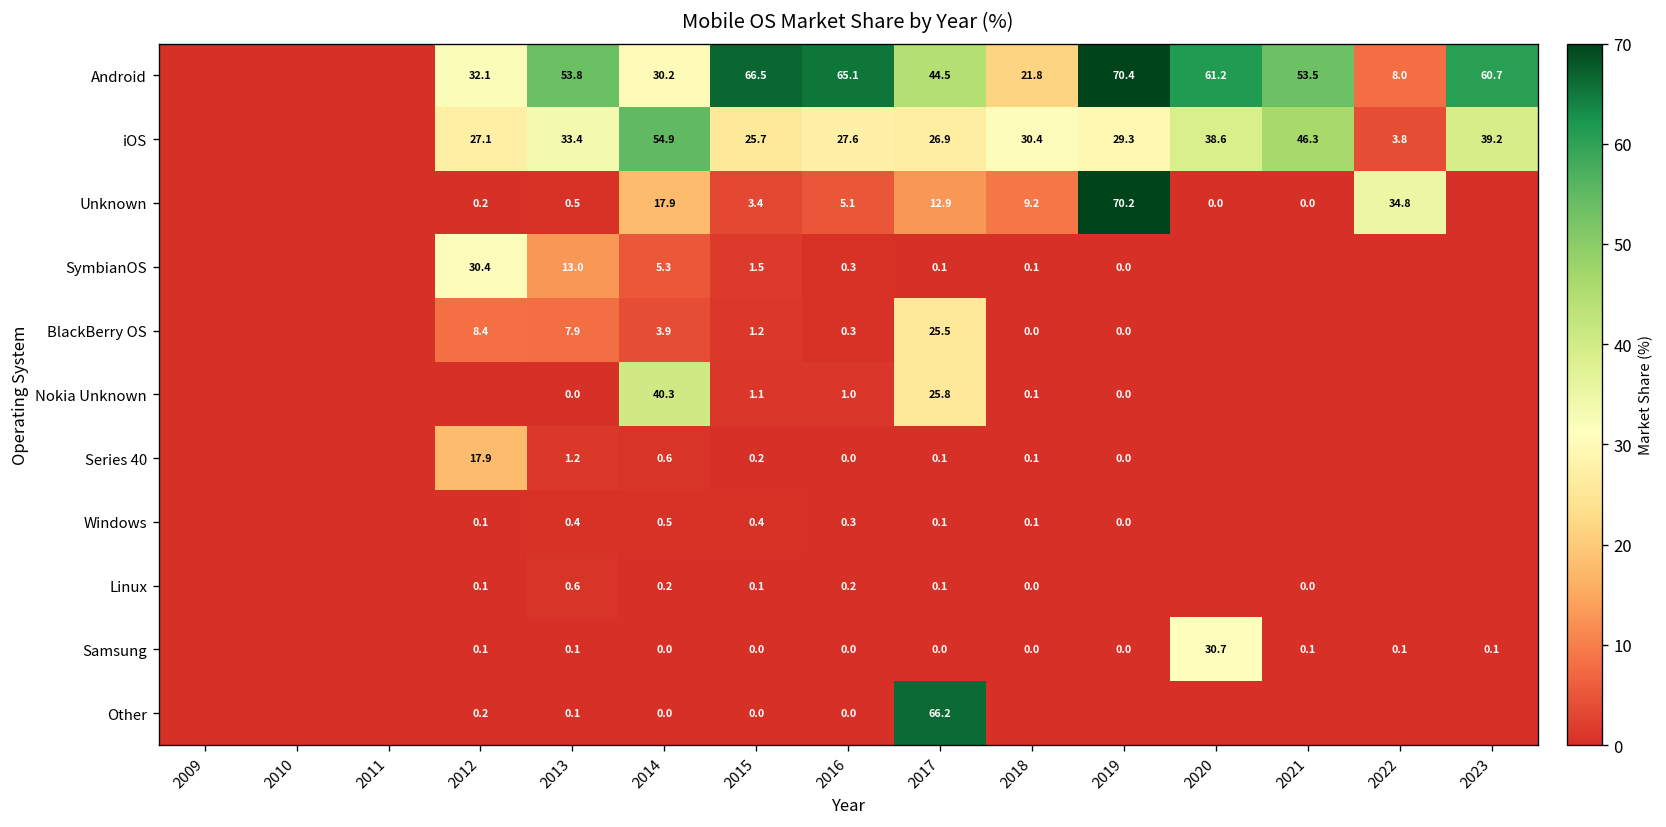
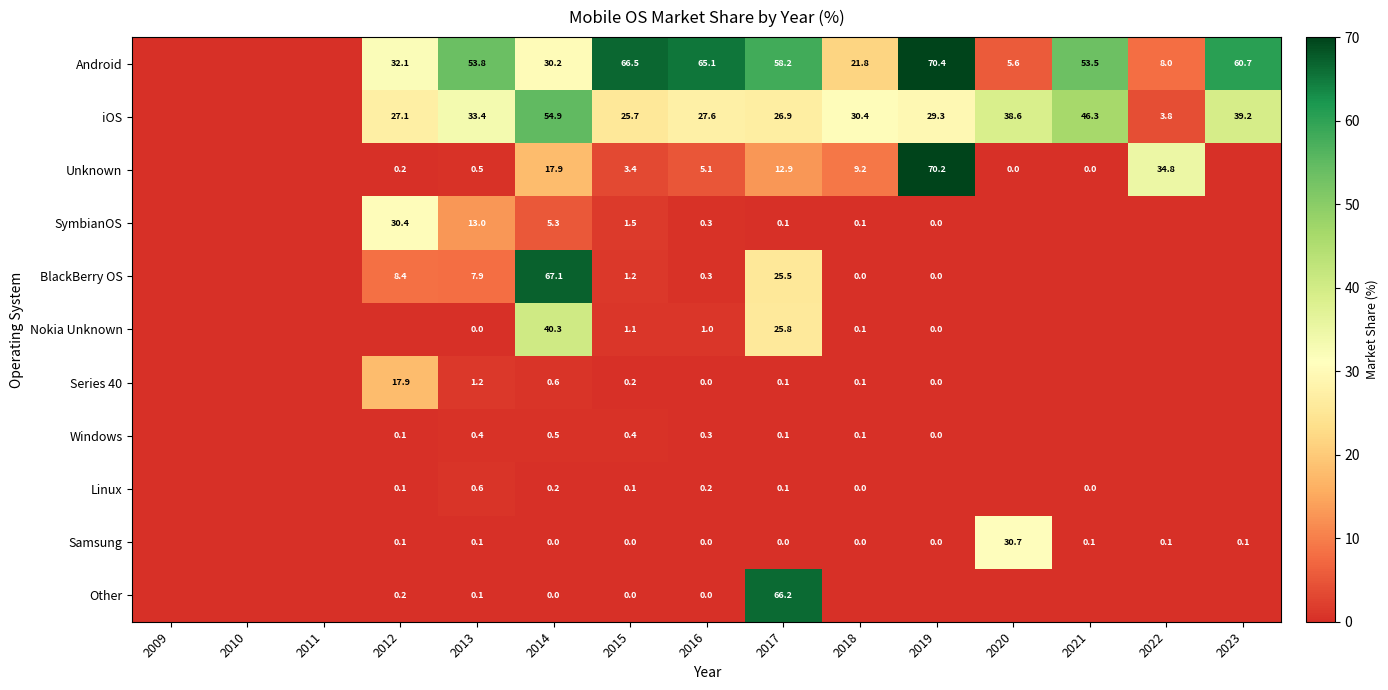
  {
    "Android": {
      "2012": 32.1,
      "2013": 53.8,
      "2014": 30.2,
      "2015": 66.5,
      "2016": 65.1,
-     "2017": 44.5,
+     "2017": 58.2,
      "2018": 21.8,
      "2019": 70.4,
-     "2020": 61.2,
+     "2020": 5.6,
      "2021": 53.5,
      "2022": 8.0,
      "2023": 60.7
    },
    "iOS": {
      "2012": 27.1,
      "2013": 33.4,
      "2014": 54.9,
      "2015": 25.7,
      "2016": 27.6,
      "2017": 26.9,
      "2018": 30.4,
      "2019": 29.3,
      "2020": 38.6,
      "2021": 46.3,
      "2022": 3.8,
      "2023": 39.2
    },
    "Unknown": {
      "2012": 0.2,
      "2013": 0.5,
      "2014": 17.9,
      "2015": 3.4,
      "2016": 5.1,
      "2017": 12.9,
      "2018": 9.2,
      "2019": 70.2,
      "2020": 0.0,
      "2021": 0.0,
      "2022": 34.8
    },
    "SymbianOS": {
      "2012": 30.4,
      "2013": 13.0,
      "2014": 5.3,
      "2015": 1.5,
      "2016": 0.3,
      "2017": 0.1,
      "2018": 0.1,
      "2019": 0.0
    },
    "BlackBerry OS": {
      "2012": 8.4,
      "2013": 7.9,
-     "2014": 3.9,
+     "2014": 67.1,
      "2015": 1.2,
      "2016": 0.3,
      "2017": 25.5,
      "2018": 0.0,
      "2019": 0.0
    },
    "Nokia Unknown": {
      "2013": 0.0,
      "2014": 40.3,
      "2015": 1.1,
      "2016": 1.0,
      "2017": 25.8,
      "2018": 0.1,
      "2019": 0.0
    },
    "Series 40": {
      "2012": 17.9,
      "2013": 1.2,
      "2014": 0.6,
      "2015": 0.2,
      "2016": 0.0,
      "2017": 0.1,
      "2018": 0.1,
      "2019": 0.0
    },
    "Windows": {
      "2012": 0.1,
      "2013": 0.4,
      "2014": 0.5,
      "2015": 0.4,
      "2016": 0.3,
      "2017": 0.1,
      "2018": 0.1,
      "2019": 0.0
    },
    "Linux": {
      "2012": 0.1,
      "2013": 0.6,
      "2014": 0.2,
      "2015": 0.1,
      "2016": 0.2,
      "2017": 0.1,
      "2018": 0.0,
      "2021": 0.0
    },
    "Samsung": {
      "2012": 0.1,
      "2013": 0.1,
      "2014": 0.0,
      "2015": 0.0,
      "2016": 0.0,
      "2017": 0.0,
      "2018": 0.0,
      "2019": 0.0,
      "2020": 30.7,
      "2021": 0.1,
      "2022": 0.1,
      "2023": 0.1
    },
    "Other": {
      "2012": 0.2,
      "2013": 0.1,
      "2014": 0.0,
      "2015": 0.0,
      "2016": 0.0,
      "2017": 66.2
    }
  }
